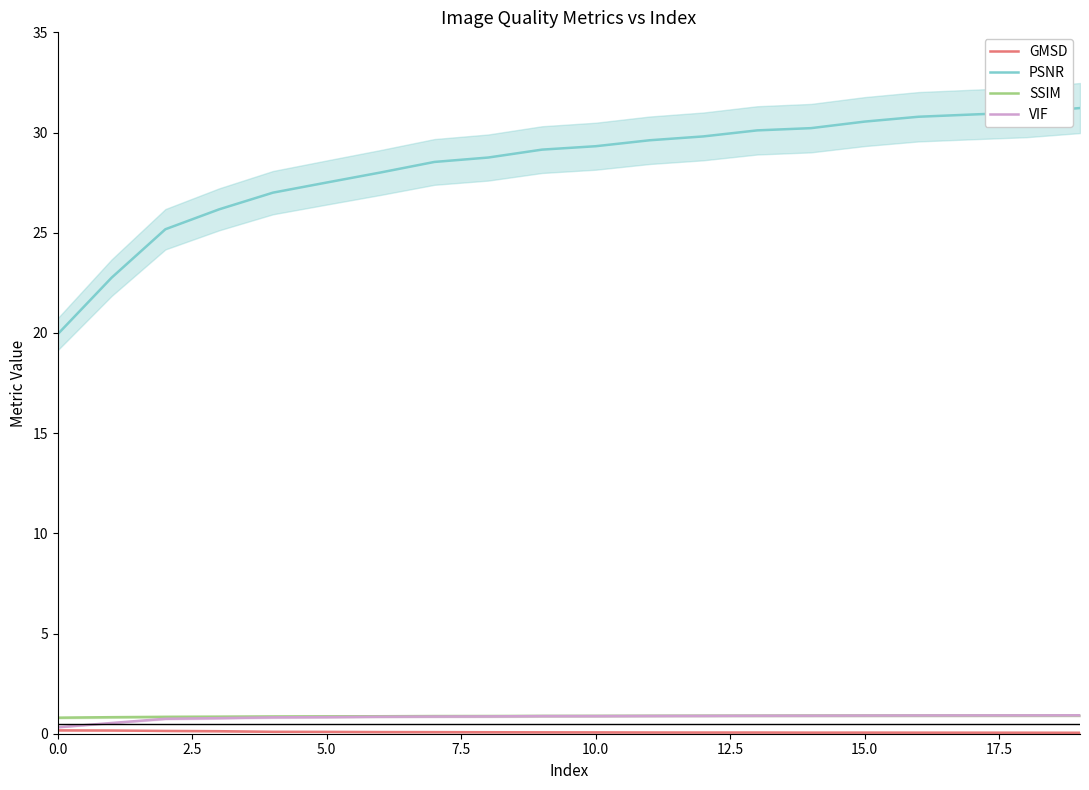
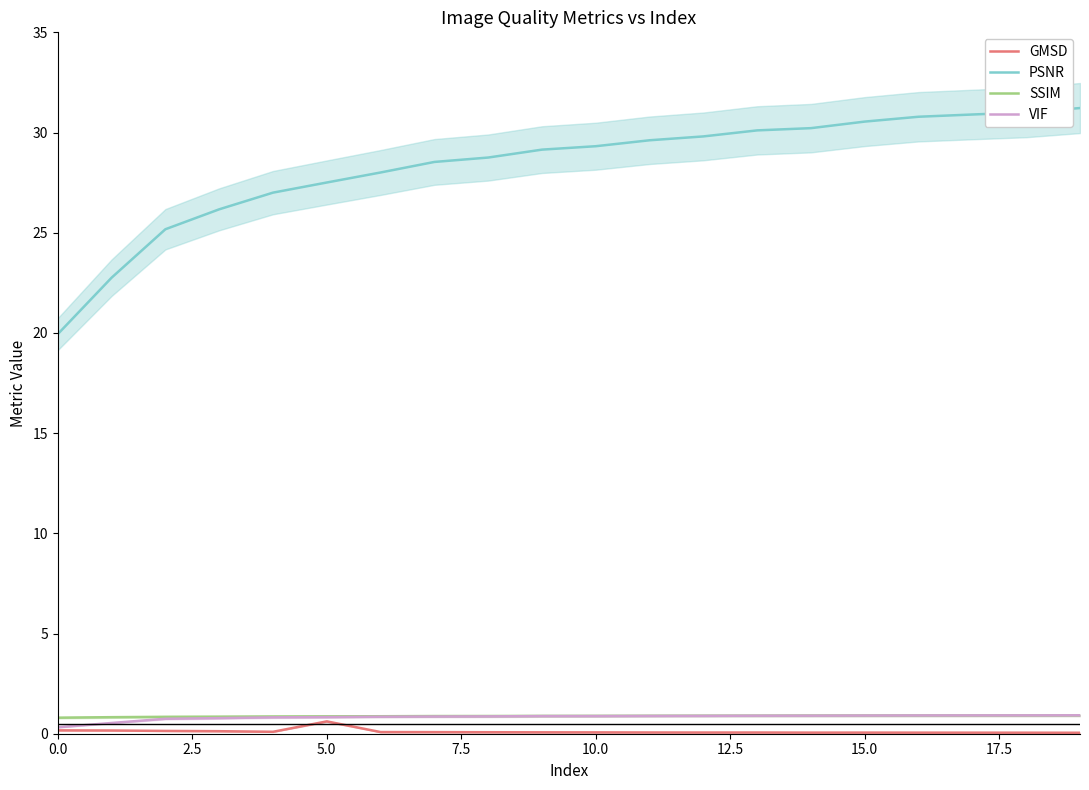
  {
    "GMSD": {
      "0.0": 0.2,
-     "5.0": 0.1,
+     "5.0": 0.6,
      "10.0": 0.1,
      "15.0": 0.1
    }
  }
